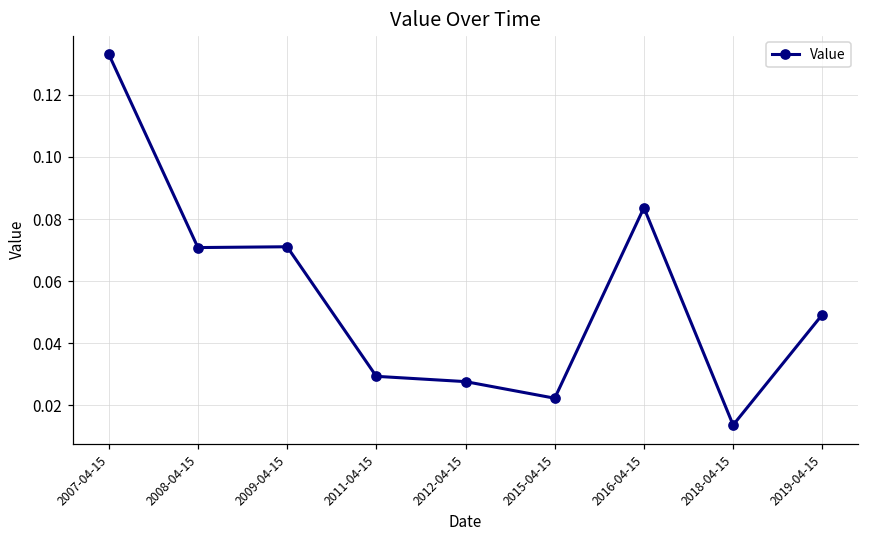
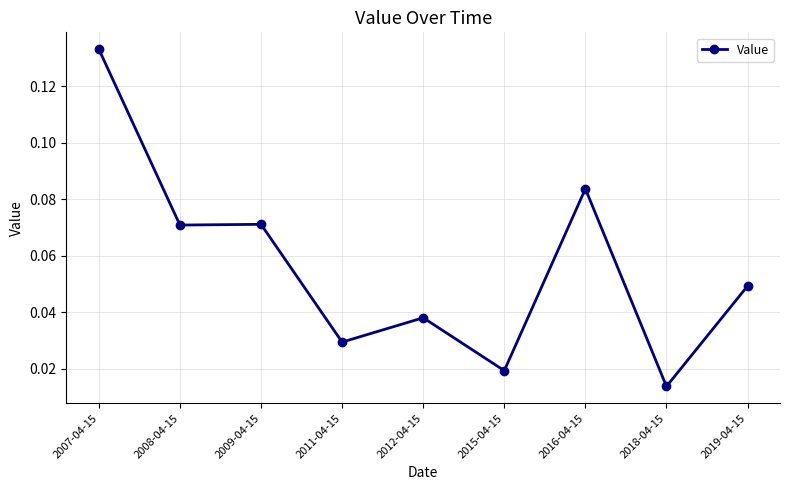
  {
    "2007-04-15": 0.133,
    "2008-04-15": 0.071,
    "2009-04-15": 0.071,
    "2011-04-15": 0.029,
-   "2012-04-15": 0.028,
-   "2015-04-15": 0.022,
+   "2012-04-15": 0.038,
+   "2015-04-15": 0.019,
    "2016-04-15": 0.084,
    "2018-04-15": 0.014,
    "2019-04-15": 0.049
  }
